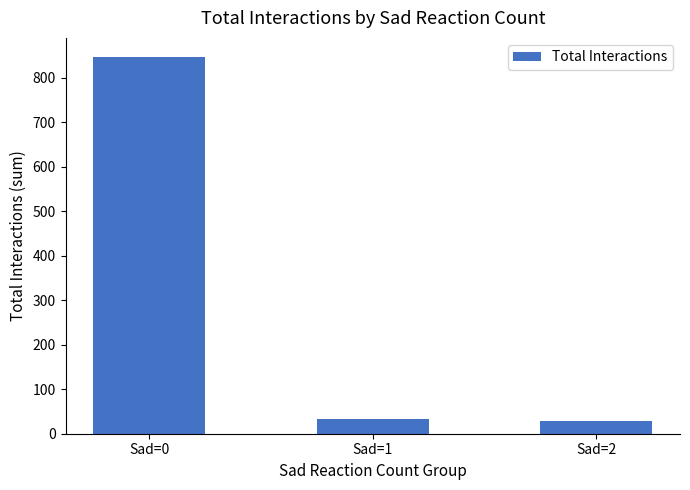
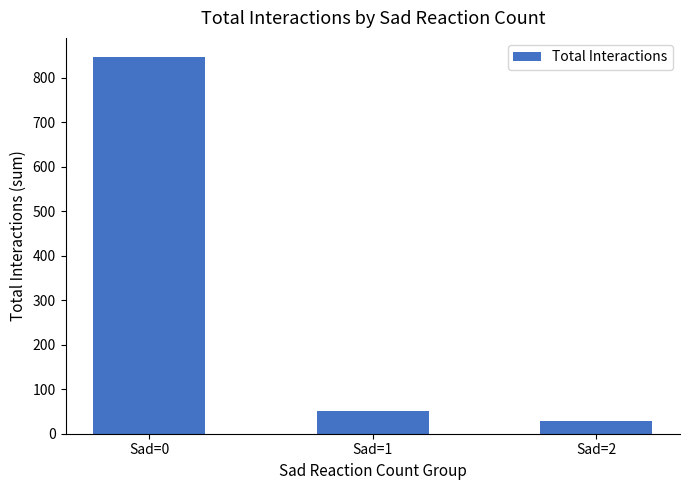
  {
    "Sad=0": 850,
-   "Sad=1": 30,
+   "Sad=1": 50,
    "Sad=2": 30
  }
